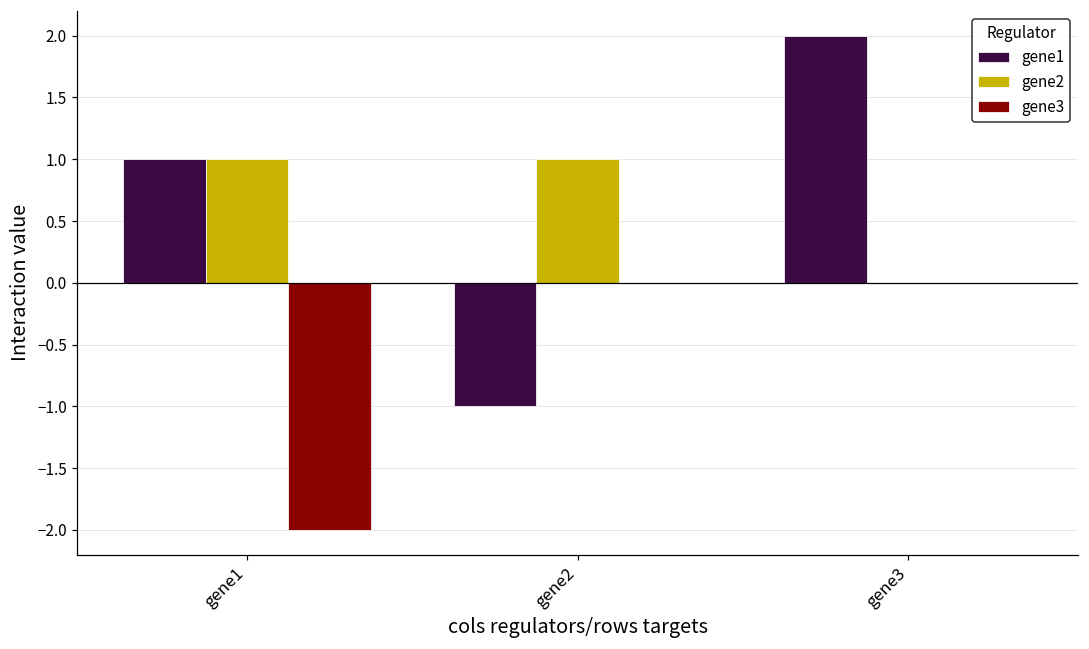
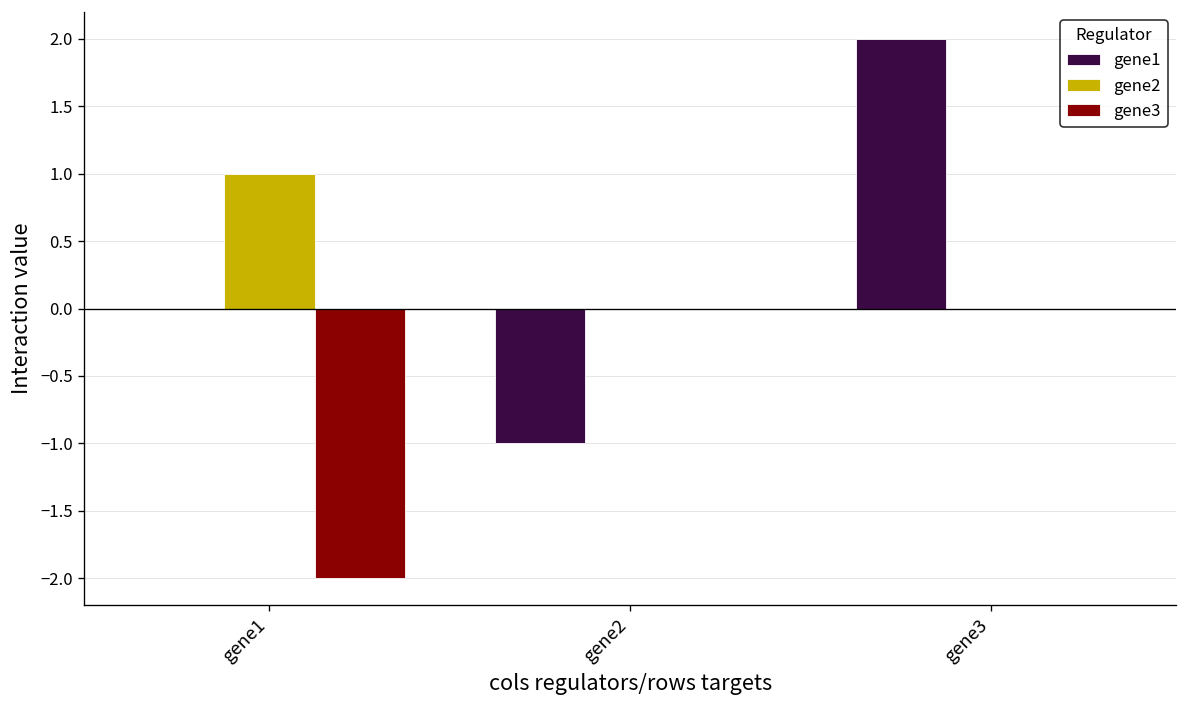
  {
    "gene1": {
-     "gene1": 1,
+     "gene1": 0,
      "gene2": -1,
      "gene3": 2
    },
    "gene2": {
      "gene1": 1,
-     "gene2": 1,
+     "gene2": 0,
      "gene3": 0
    },
    "gene3": {
      "gene1": -2,
      "gene2": 0,
      "gene3": 0
    }
  }
